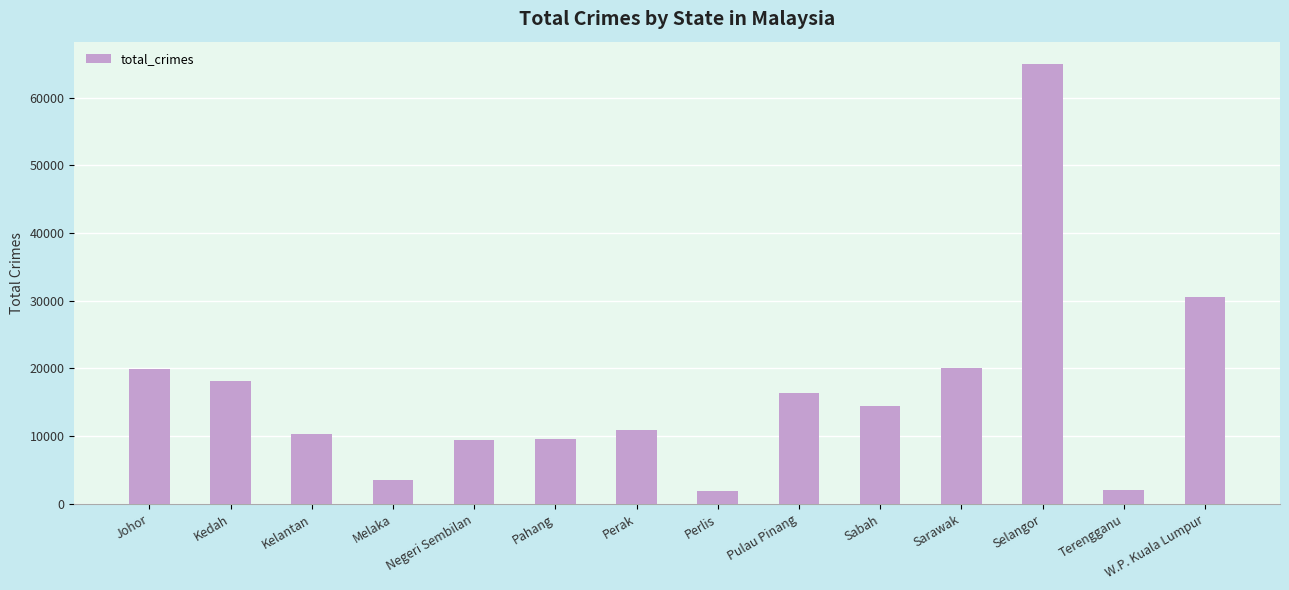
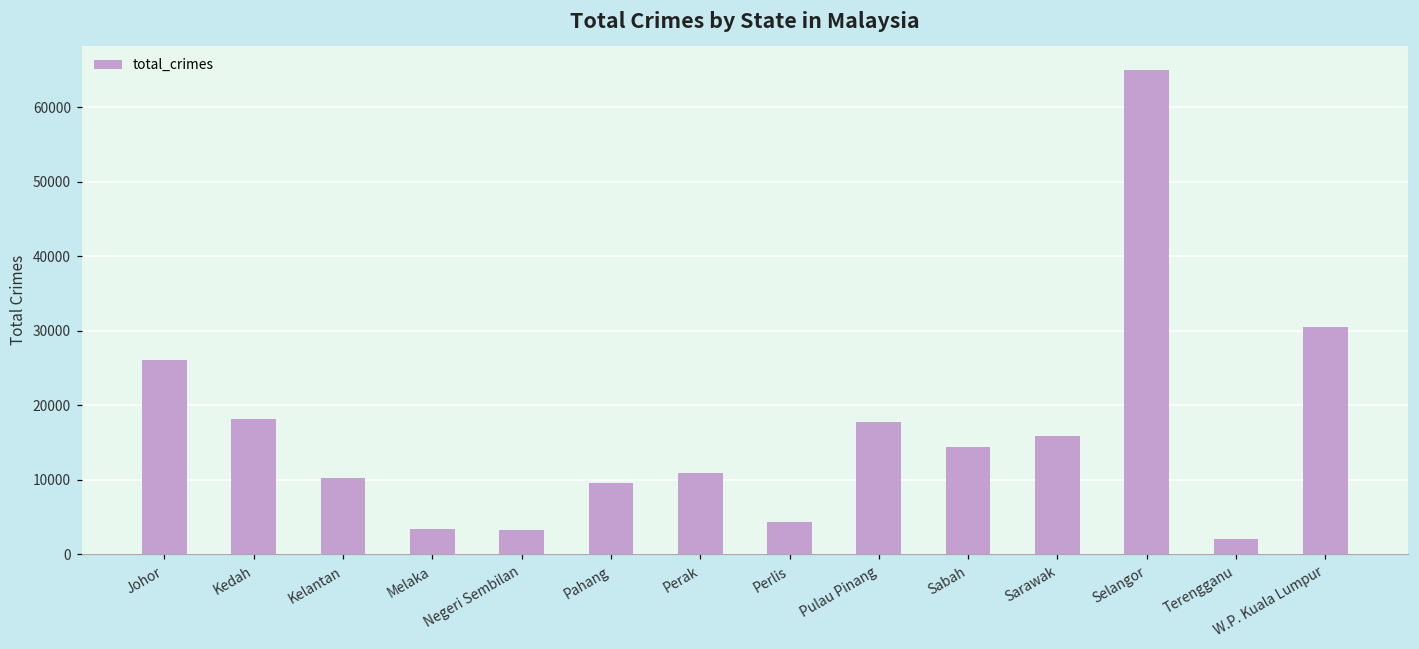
  {
-   "Johor": 20000,
+   "Johor": 26000,
    "Kedah": 18000,
    "Kelantan": 10000,
    "Melaka": 3000,
-   "Negeri Sembilan": 9000,
+   "Negeri Sembilan": 3000,
    "Pahang": 10000,
    "Perak": 11000,
-   "Perlis": 2000,
-   "Pulau Pinang": 16000,
+   "Perlis": 4000,
+   "Pulau Pinang": 18000,
    "Sabah": 14000,
-   "Sarawak": 20000,
+   "Sarawak": 16000,
    "Selangor": 65000,
    "Terengganu": 2000,
    "W.P. Kuala Lumpur": 31000
  }
